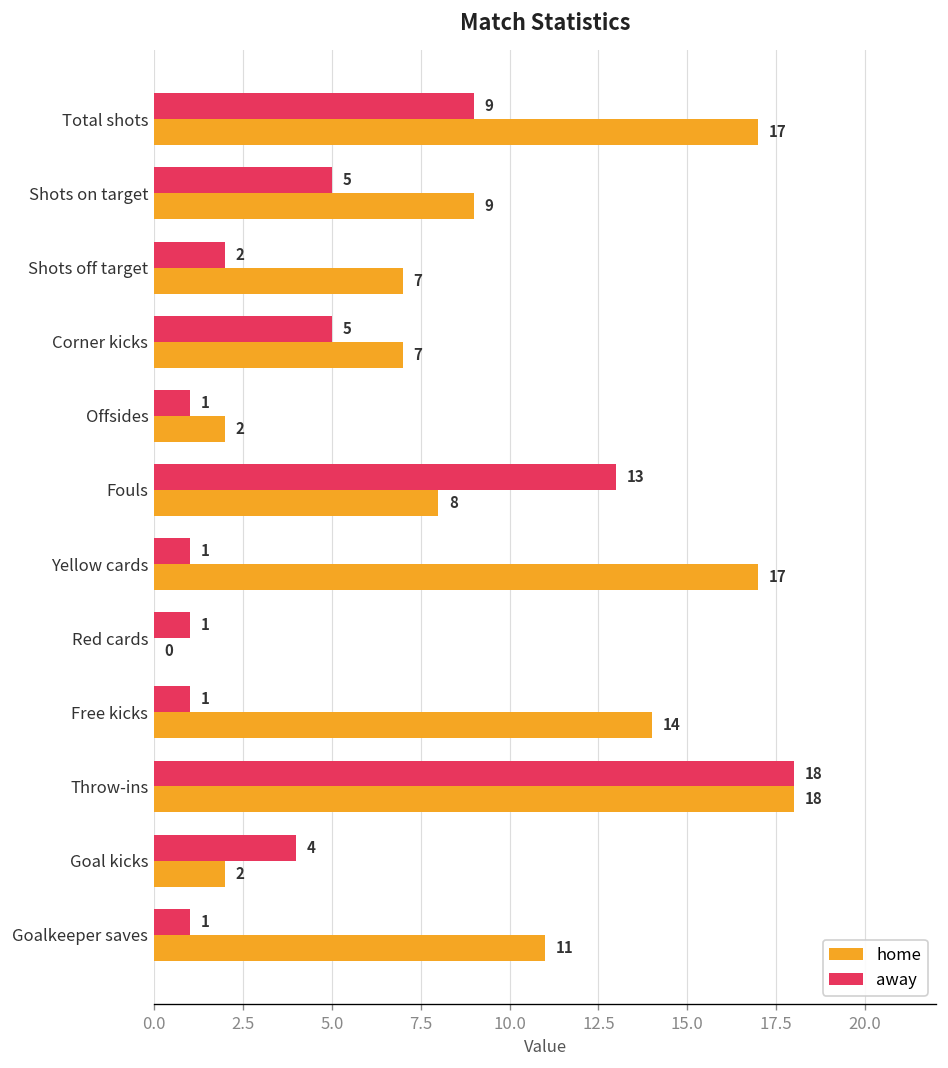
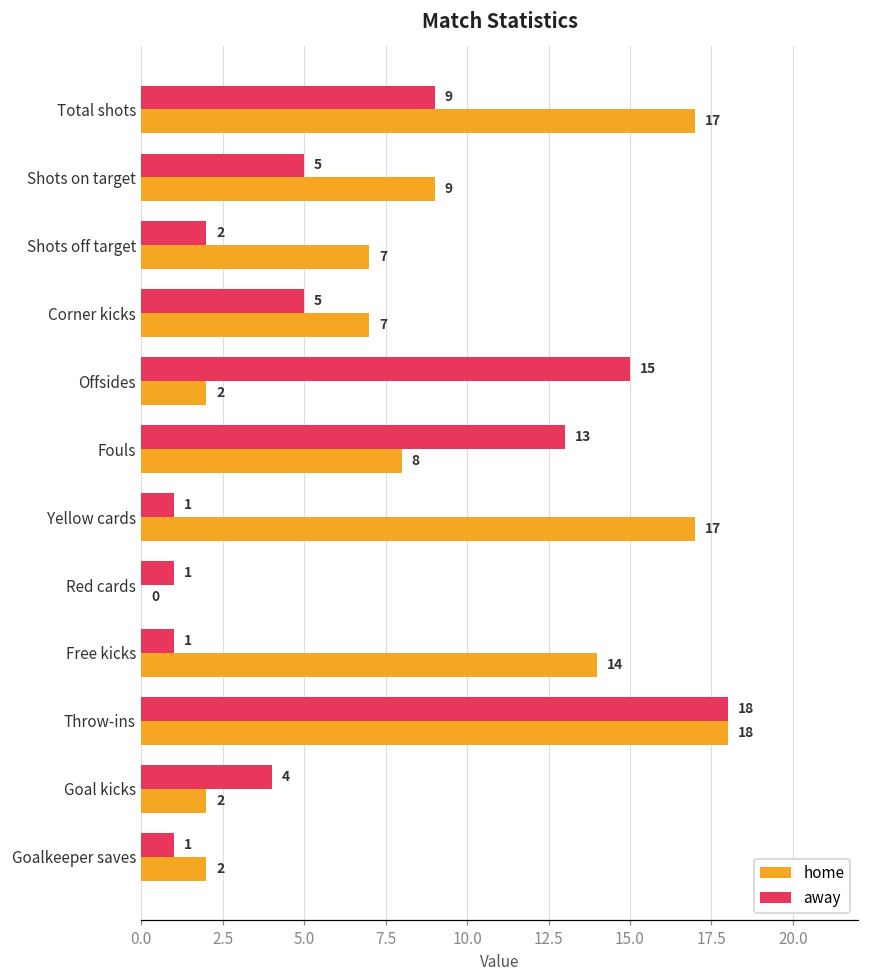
  {
    "home": {
      "Total shots": 17,
      "Shots on target": 9,
      "Shots off target": 7,
      "Corner kicks": 7,
      "Offsides": 2,
      "Fouls": 8,
      "Yellow cards": 17,
      "Red cards": 0,
      "Free kicks": 14,
      "Throw-ins": 18,
      "Goal kicks": 2,
-     "Goalkeeper saves": 11
+     "Goalkeeper saves": 2
    },
    "away": {
      "Total shots": 9,
      "Shots on target": 5,
      "Shots off target": 2,
      "Corner kicks": 5,
-     "Offsides": 1,
+     "Offsides": 15,
      "Fouls": 13,
      "Yellow cards": 1,
      "Red cards": 1,
      "Free kicks": 1,
      "Throw-ins": 18,
      "Goal kicks": 4,
      "Goalkeeper saves": 1
    }
  }
